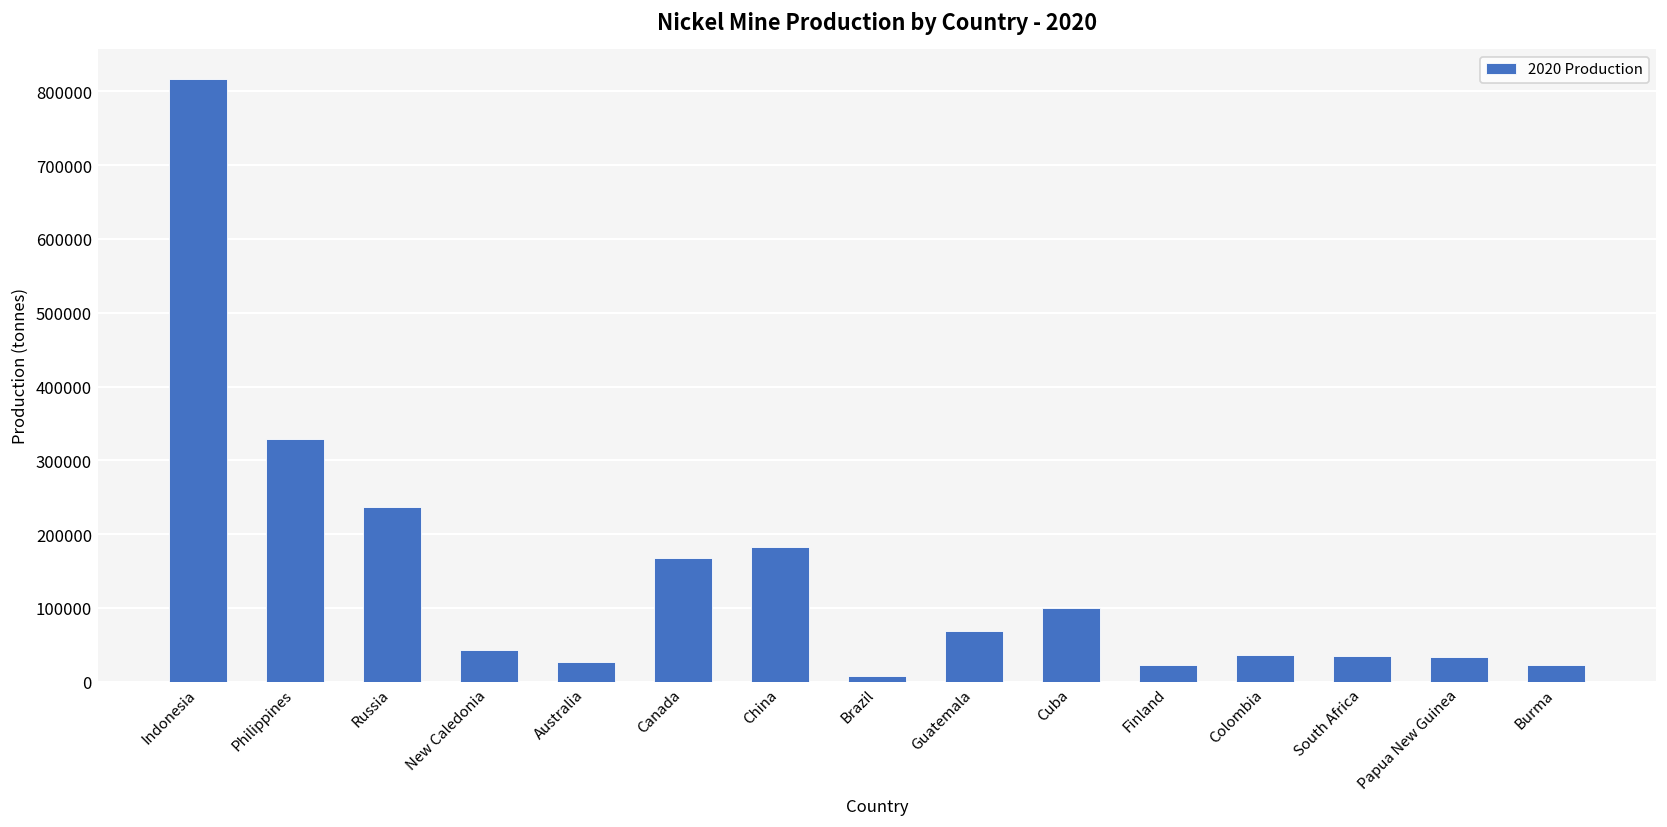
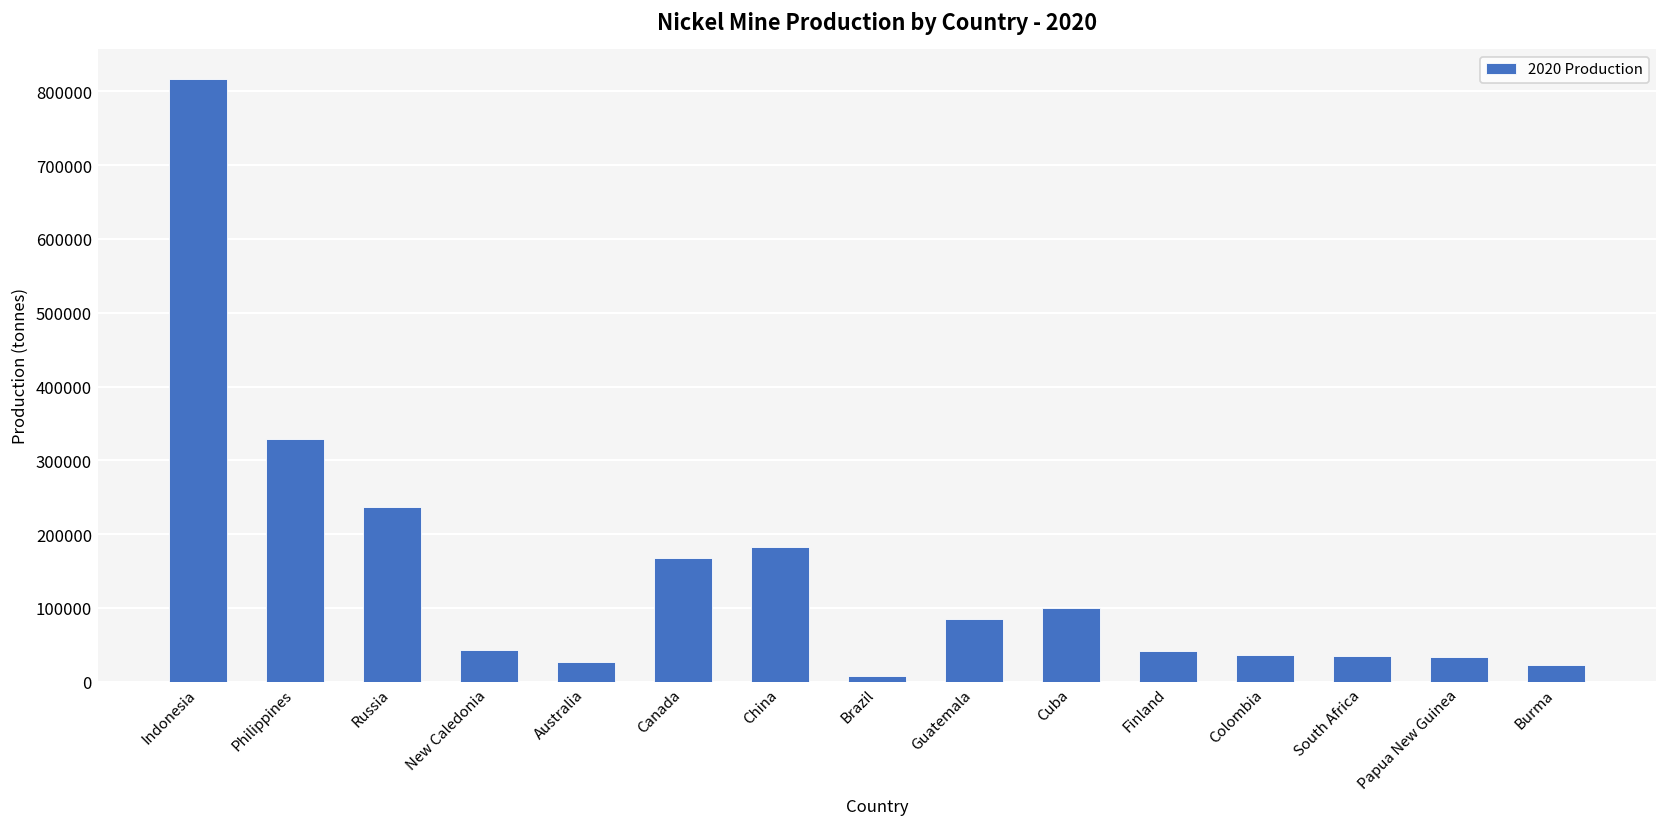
  {
    "Indonesia": 820000,
    "Philippines": 330000,
    "Russia": 240000,
    "New Caledonia": 40000,
    "Australia": 30000,
    "Canada": 170000,
    "China": 180000,
    "Brazil": 10000,
-   "Guatemala": 70000,
+   "Guatemala": 80000,
    "Cuba": 100000,
-   "Finland": 20000,
+   "Finland": 40000,
    "Colombia": 40000,
    "South Africa": 30000,
    "Papua New Guinea": 30000,
    "Burma": 20000
  }
